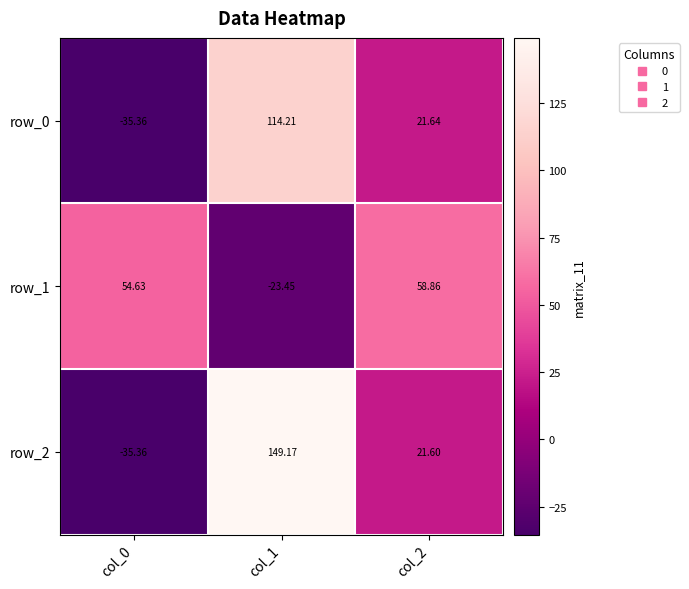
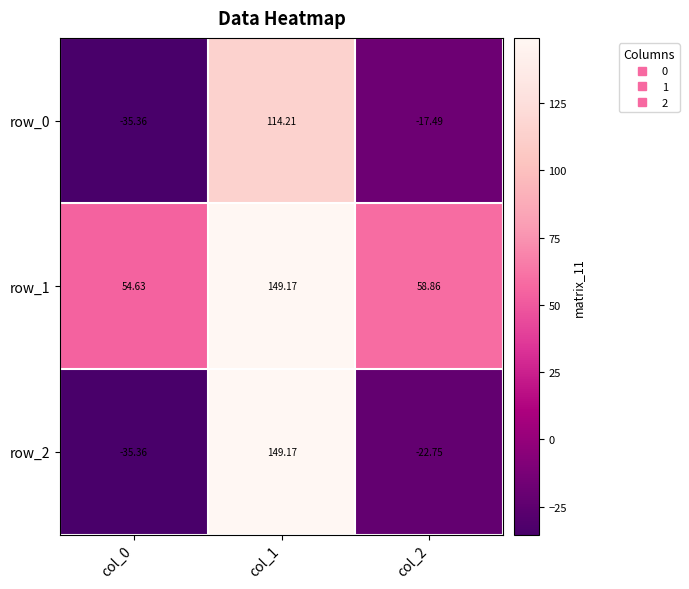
  {
    "row_0": {
      "col_0": -35.36,
      "col_1": 114.21,
-     "col_2": 21.64
+     "col_2": -17.49
    },
    "row_1": {
      "col_0": 54.63,
-     "col_1": -23.45,
+     "col_1": 149.17,
      "col_2": 58.86
    },
    "row_2": {
      "col_0": -35.36,
      "col_1": 149.17,
-     "col_2": 21.60
+     "col_2": -22.75
    }
  }
